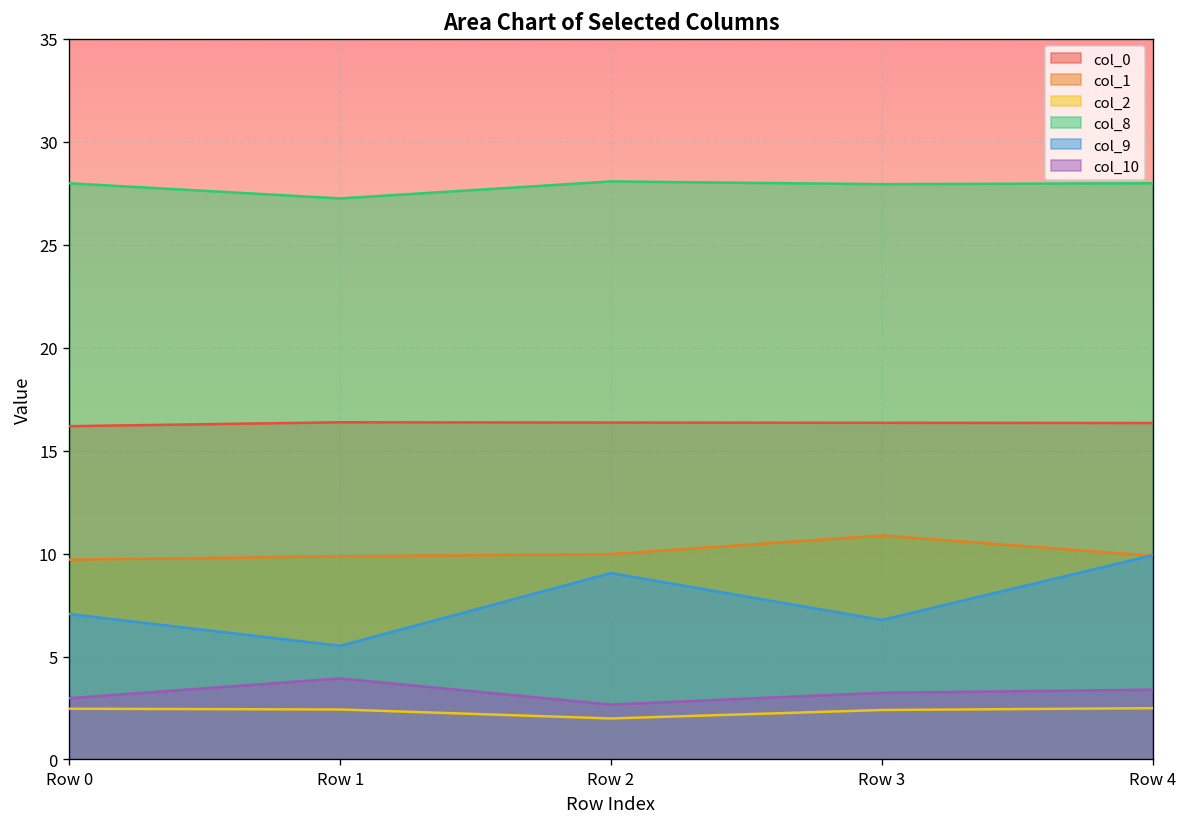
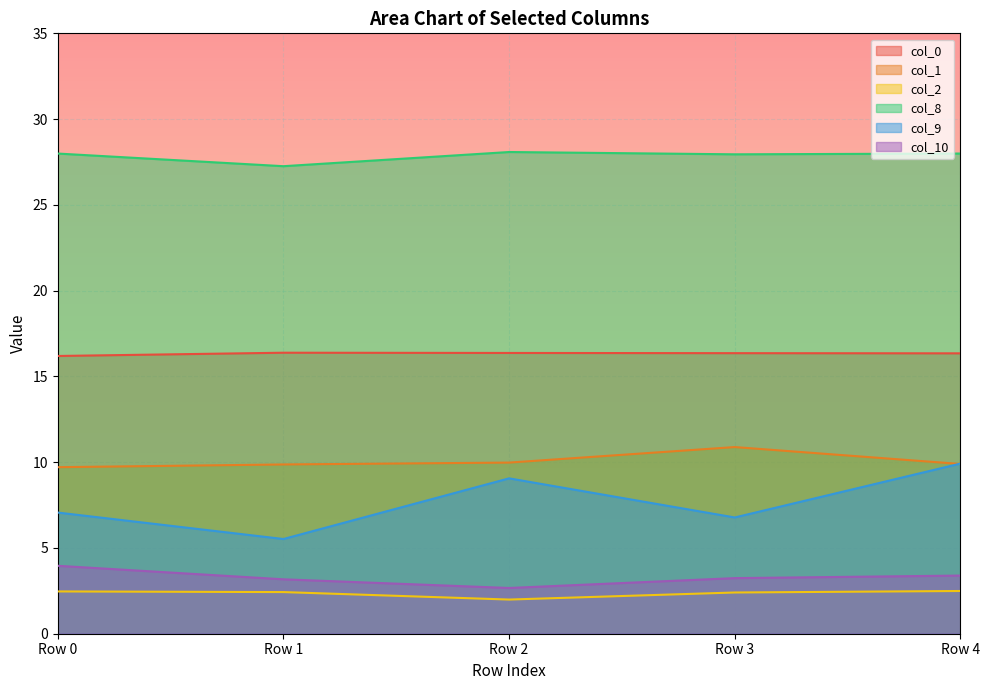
  {
    "col_8": {
      "Row 0": 28.0,
      "Row 1": 27.3,
      "Row 2": 28.1,
      "Row 3": 27.9,
      "Row 4": 28.0
    },
    "col_9": {
      "Row 0": 7.1,
      "Row 1": 5.5,
      "Row 2": 9.1,
      "Row 3": 6.8
    },
    "col_10": {
-     "Row 0": 3.0,
-     "Row 1": 3.9,
+     "Row 0": 4.0,
+     "Row 1": 3.2,
      "Row 2": 2.7,
      "Row 3": 3.2,
      "Row 4": 3.4
    }
  }
